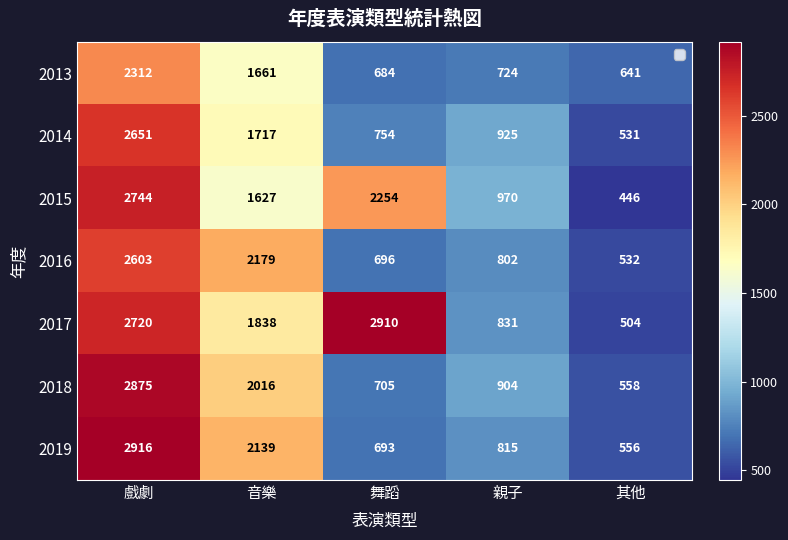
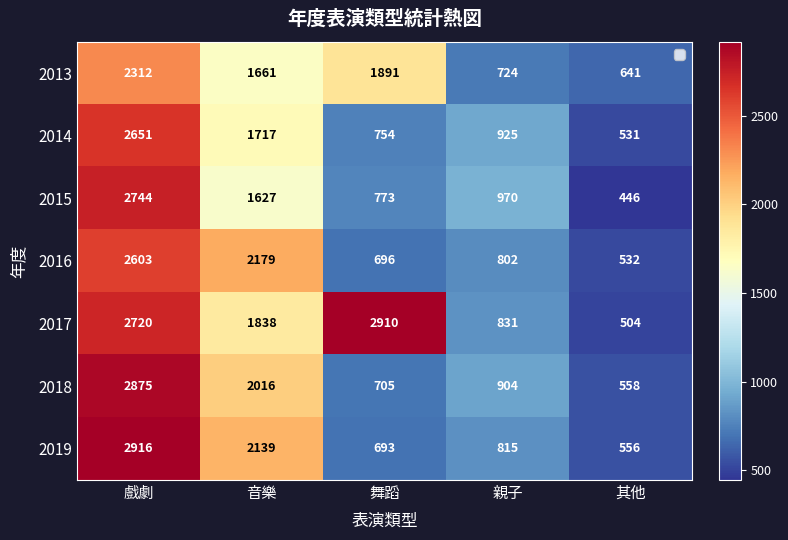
  {
    "2013": {
      "戲劇": 2312,
      "音樂": 1661,
-     "舞蹈": 684,
+     "舞蹈": 1891,
      "親子": 724,
      "其他": 641
    },
    "2014": {
      "戲劇": 2651,
      "音樂": 1717,
      "舞蹈": 754,
      "親子": 925,
      "其他": 531
    },
    "2015": {
      "戲劇": 2744,
      "音樂": 1627,
-     "舞蹈": 2254,
+     "舞蹈": 773,
      "親子": 970,
      "其他": 446
    },
    "2016": {
      "戲劇": 2603,
      "音樂": 2179,
      "舞蹈": 696,
      "親子": 802,
      "其他": 532
    },
    "2017": {
      "戲劇": 2720,
      "音樂": 1838,
      "舞蹈": 2910,
      "親子": 831,
      "其他": 504
    },
    "2018": {
      "戲劇": 2875,
      "音樂": 2016,
      "舞蹈": 705,
      "親子": 904,
      "其他": 558
    },
    "2019": {
      "戲劇": 2916,
      "音樂": 2139,
      "舞蹈": 693,
      "親子": 815,
      "其他": 556
    }
  }
